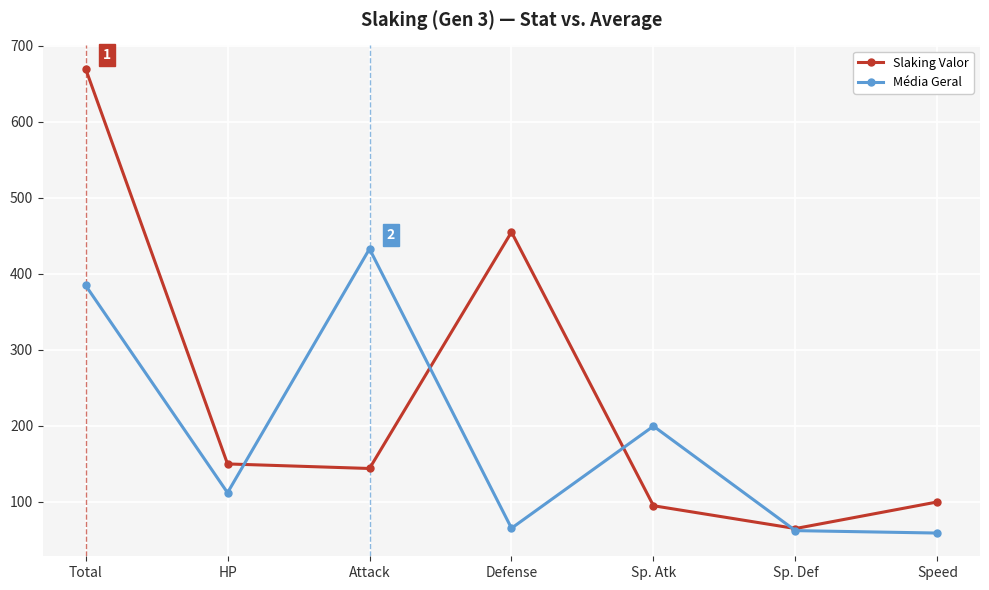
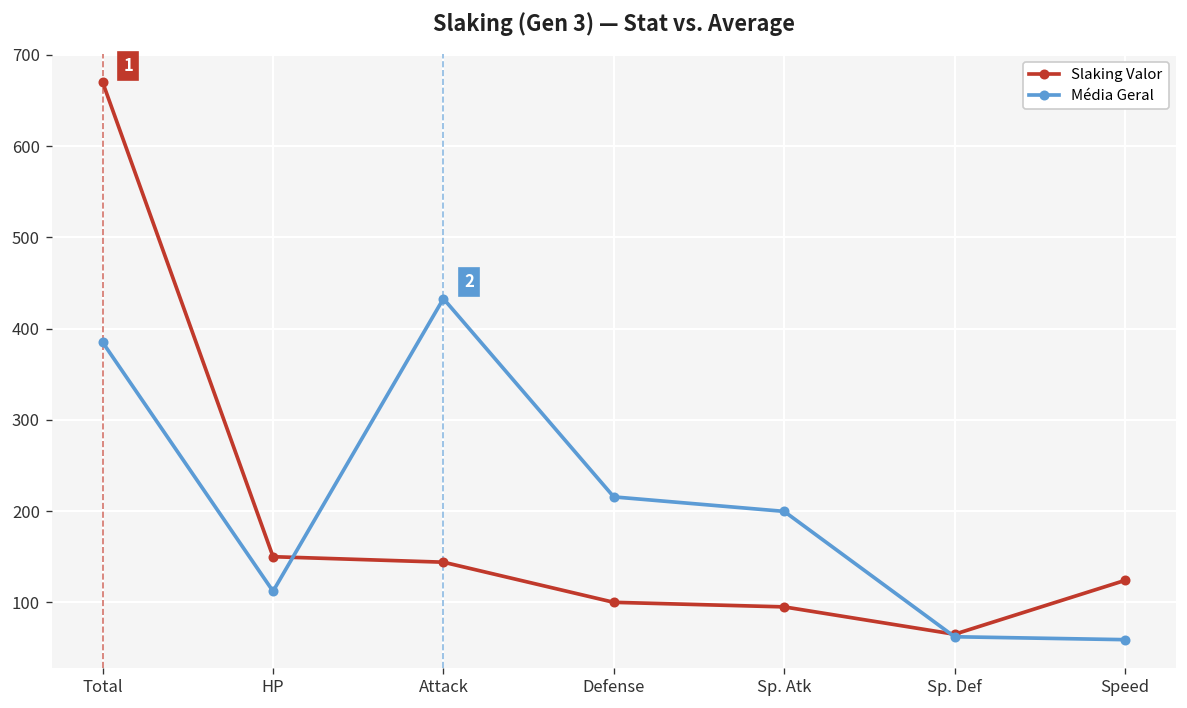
  {
    "Slaking Valor": {
      "HP": 150,
      "Attack": 140,
-     "Defense": 460,
+     "Defense": 100,
      "Sp. Atk": 100,
-     "Speed": 100
+     "Speed": 120
    },
    "Média Geral": {
      "Total": 380,
      "HP": 110,
-     "Defense": 70,
+     "Defense": 220,
      "Sp. Atk": 200,
      "Speed": 60
    }
  }
